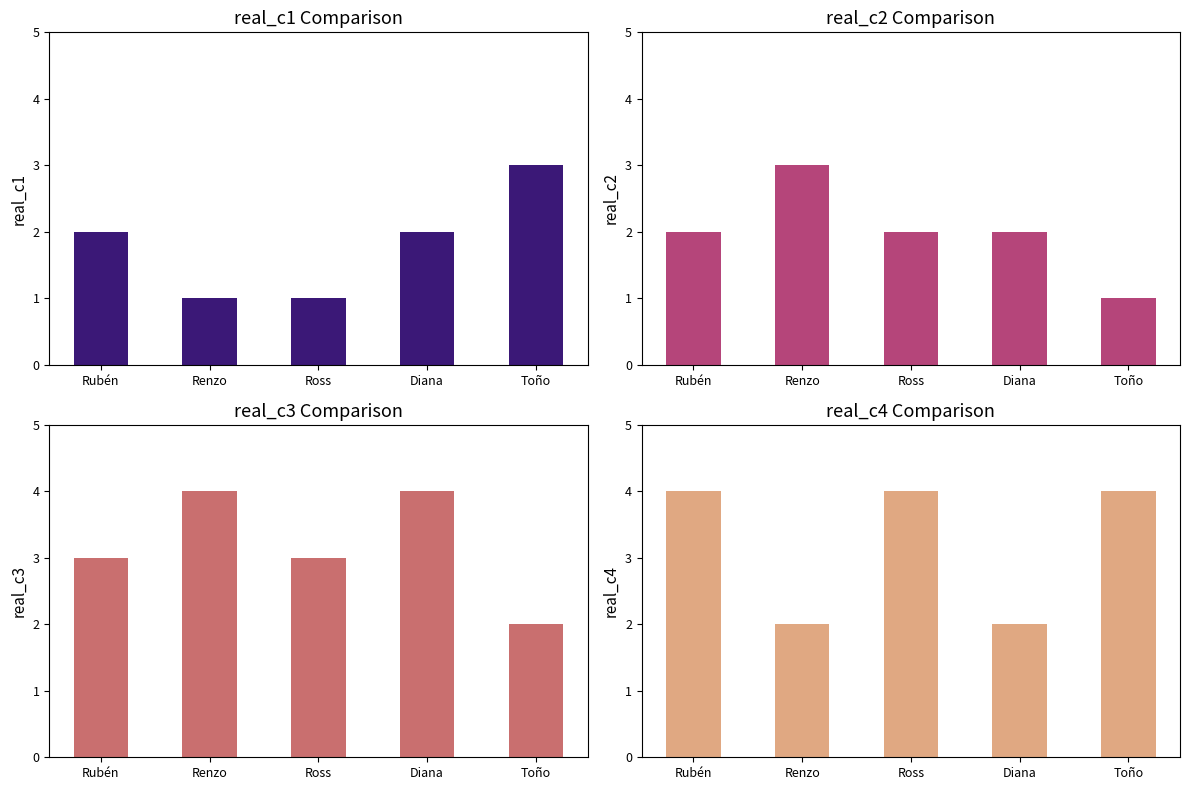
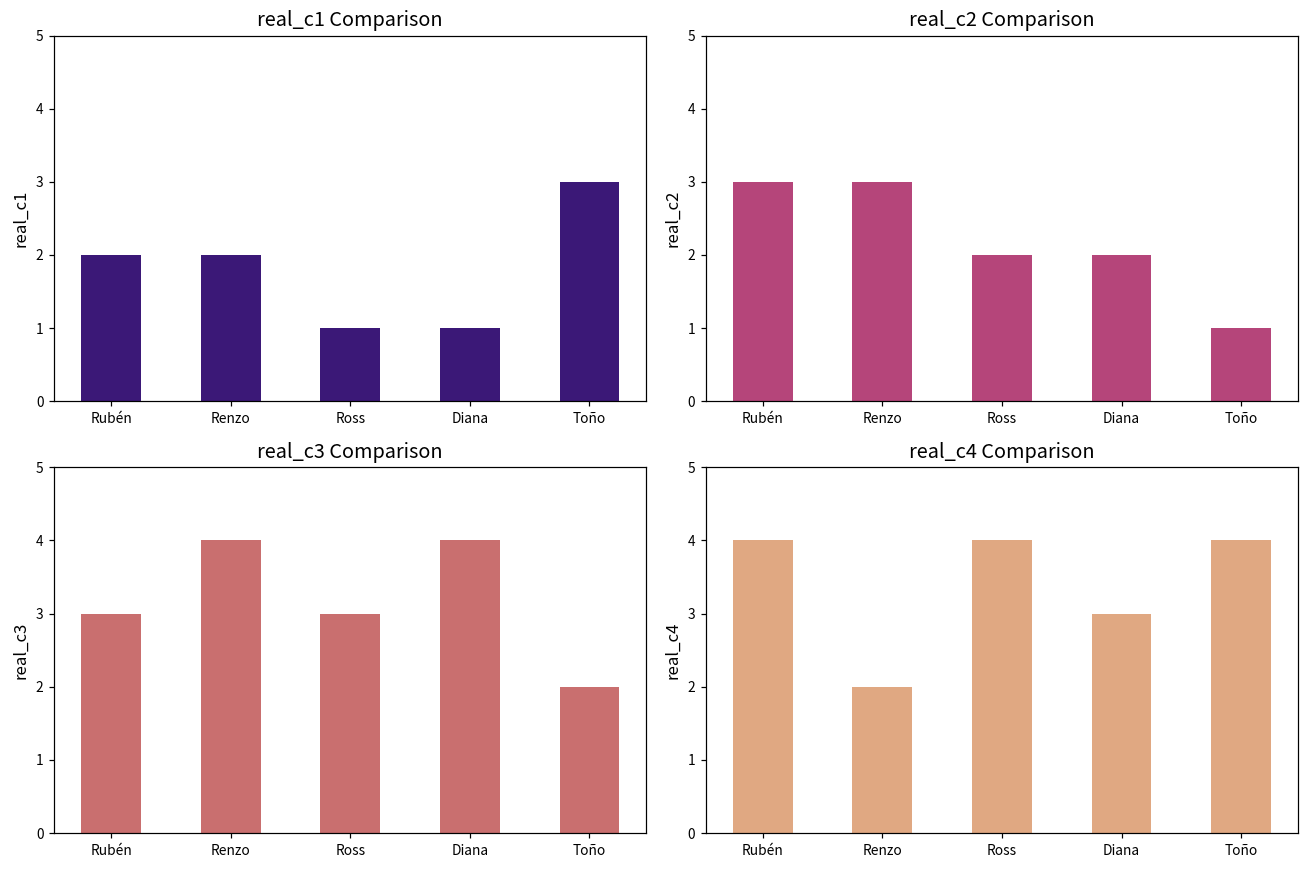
  {
    "real_c1 Comparison": {
      "Rubén": 2,
-     "Renzo": 1,
+     "Renzo": 2,
      "Ross": 1,
-     "Diana": 2,
+     "Diana": 1,
      "Toño": 3
    },
    "real_c2 Comparison": {
-     "Rubén": 2,
+     "Rubén": 3,
      "Renzo": 3,
      "Ross": 2,
      "Diana": 2,
      "Toño": 1
    },
    "real_c3 Comparison": {
      "Rubén": 3.0,
      "Renzo": 4.0,
      "Ross": 3.0,
      "Diana": 4.0,
      "Toño": 2.0
    },
    "real_c4 Comparison": {
      "Rubén": 4,
      "Renzo": 2,
      "Ross": 4,
-     "Diana": 2,
+     "Diana": 3,
      "Toño": 4
    }
  }
